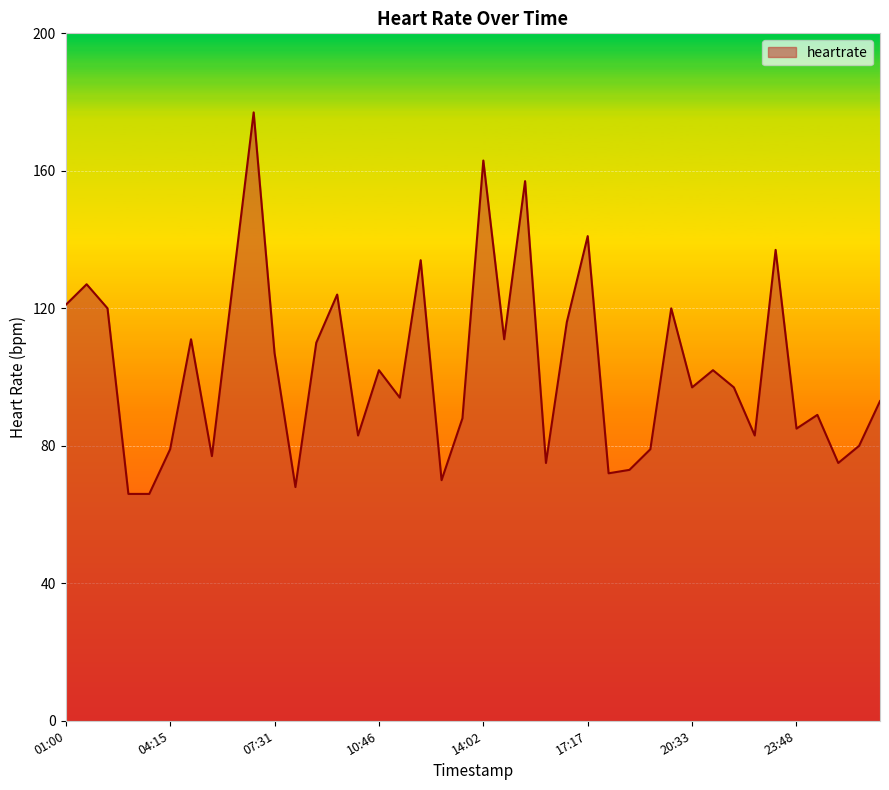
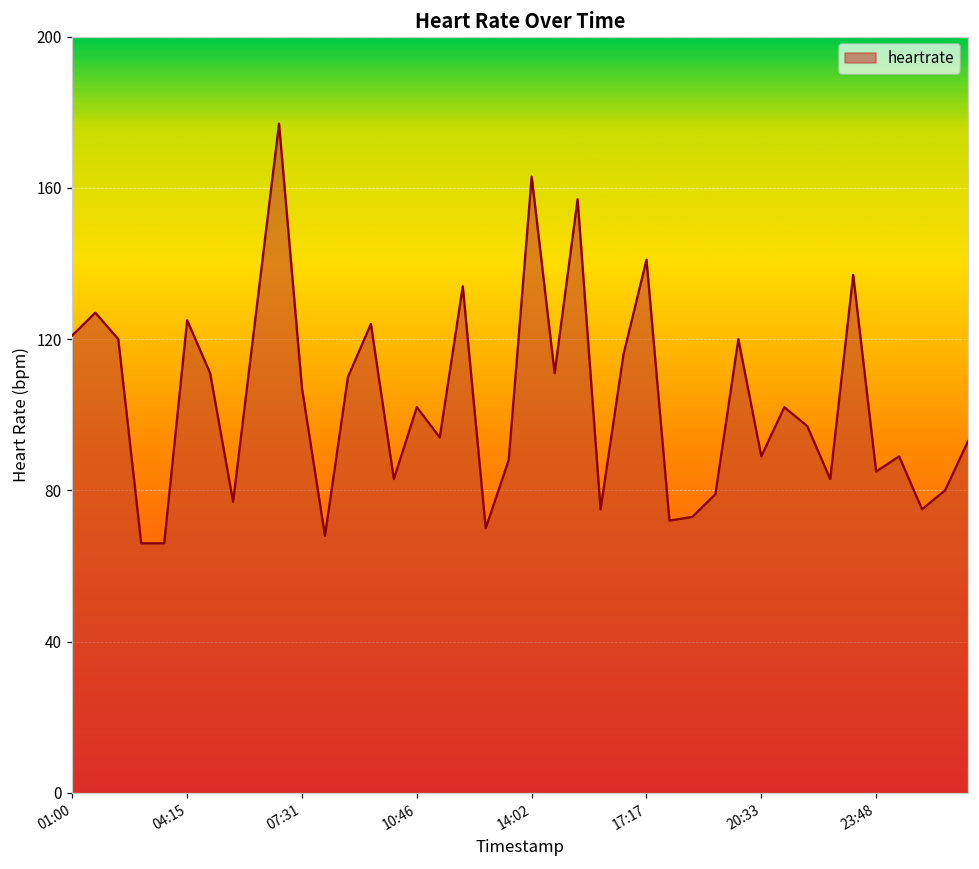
  {
    "01:00": 121,
-   "04:15": 79,
+   "04:15": 125,
    "07:31": 107,
    "10:46": 102,
    "14:02": 163,
    "17:17": 141,
-   "20:33": 97,
+   "20:33": 89,
    "23:48": 85
  }
